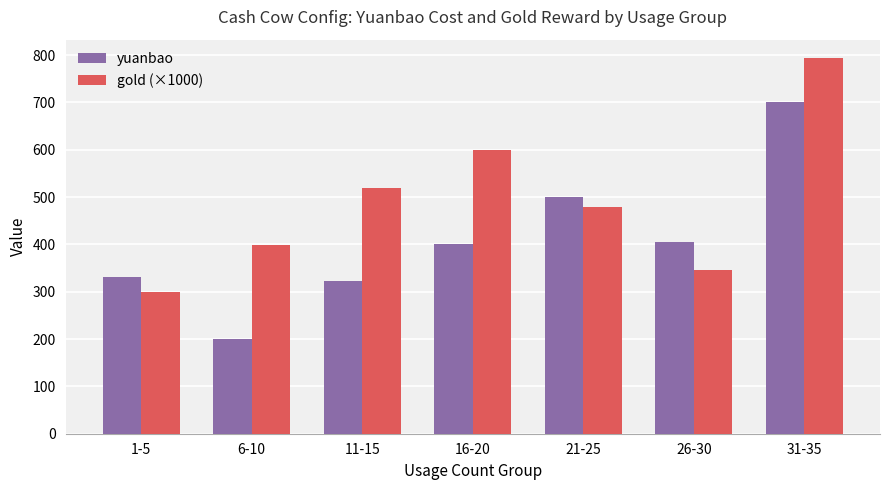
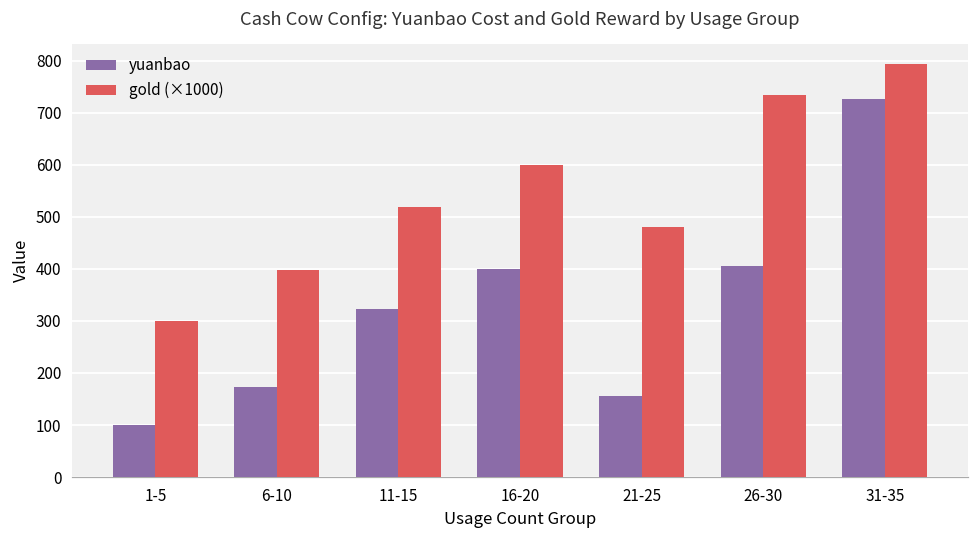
  {
    "yuanbao": {
-     "1-5": 330,
-     "6-10": 200,
+     "1-5": 100,
+     "6-10": 170,
      "11-15": 320,
      "16-20": 400,
-     "21-25": 500,
+     "21-25": 160,
      "26-30": 410,
-     "31-35": 700
+     "31-35": 730
    },
    "gold (×1000)": {
      "1-5": 300,
      "6-10": 400,
      "11-15": 520,
      "16-20": 600,
      "21-25": 480,
-     "26-30": 350,
+     "26-30": 730,
      "31-35": 790
    }
  }
